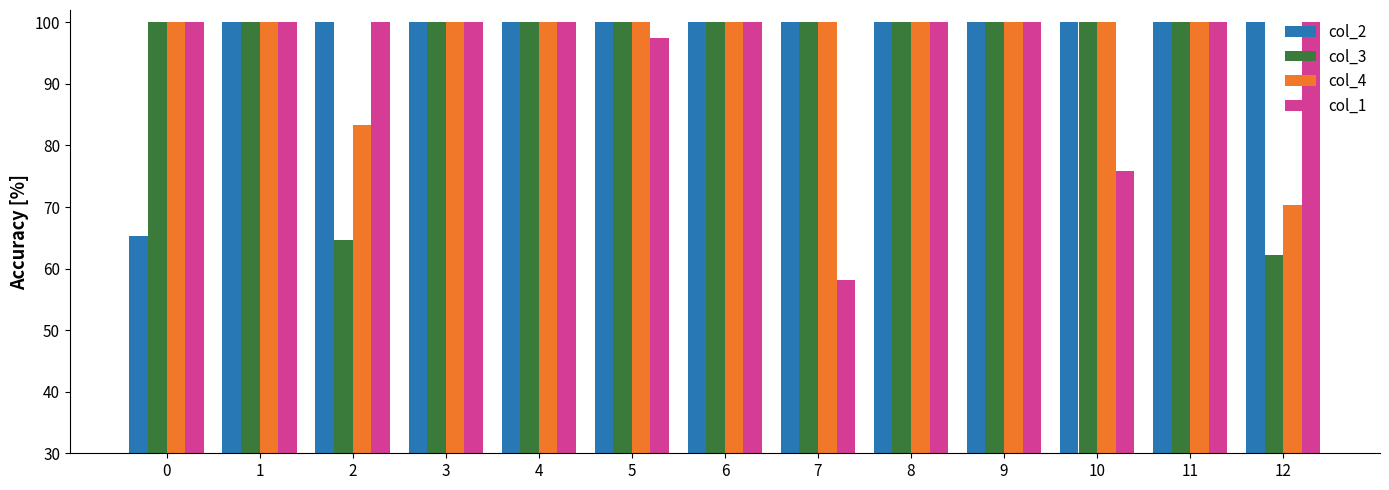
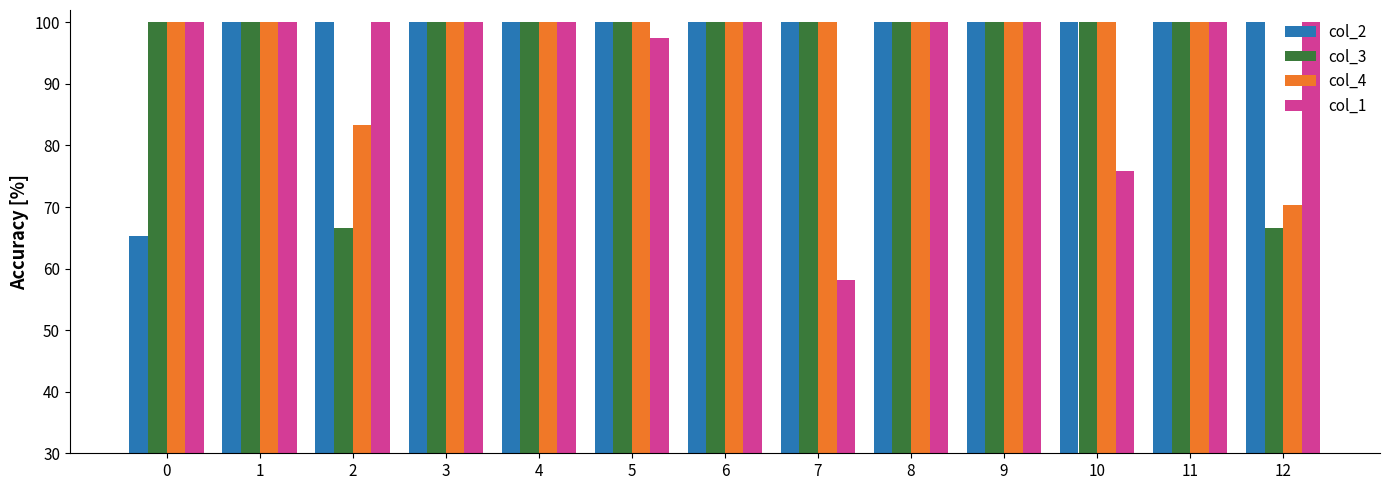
  {
    "col_2": {
      "0": 65,
      "1": 100,
      "2": 100,
      "3": 100,
      "4": 100,
      "5": 100,
      "6": 100,
      "7": 100,
      "8": 100,
      "9": 100,
      "10": 100,
      "11": 100,
      "12": 100
    },
    "col_3": {
      "0": 100,
      "1": 100,
-     "2": 65,
+     "2": 67,
      "3": 100,
      "4": 100,
      "5": 100,
      "6": 100,
      "7": 100,
      "8": 100,
      "9": 100,
      "10": 100,
      "11": 100,
-     "12": 62
+     "12": 67
    },
    "col_4": {
      "0": 100,
      "1": 100,
      "2": 83,
      "3": 100,
      "4": 100,
      "5": 100,
      "6": 100,
      "7": 100,
      "8": 100,
      "9": 100,
      "10": 100,
      "11": 100,
      "12": 70
    },
    "col_1": {
      "0": 100,
      "1": 100,
      "2": 100,
      "3": 100,
      "4": 100,
      "5": 97,
      "6": 100,
      "7": 58,
      "8": 100,
      "9": 100,
      "10": 76,
      "11": 100,
      "12": 100
    }
  }
